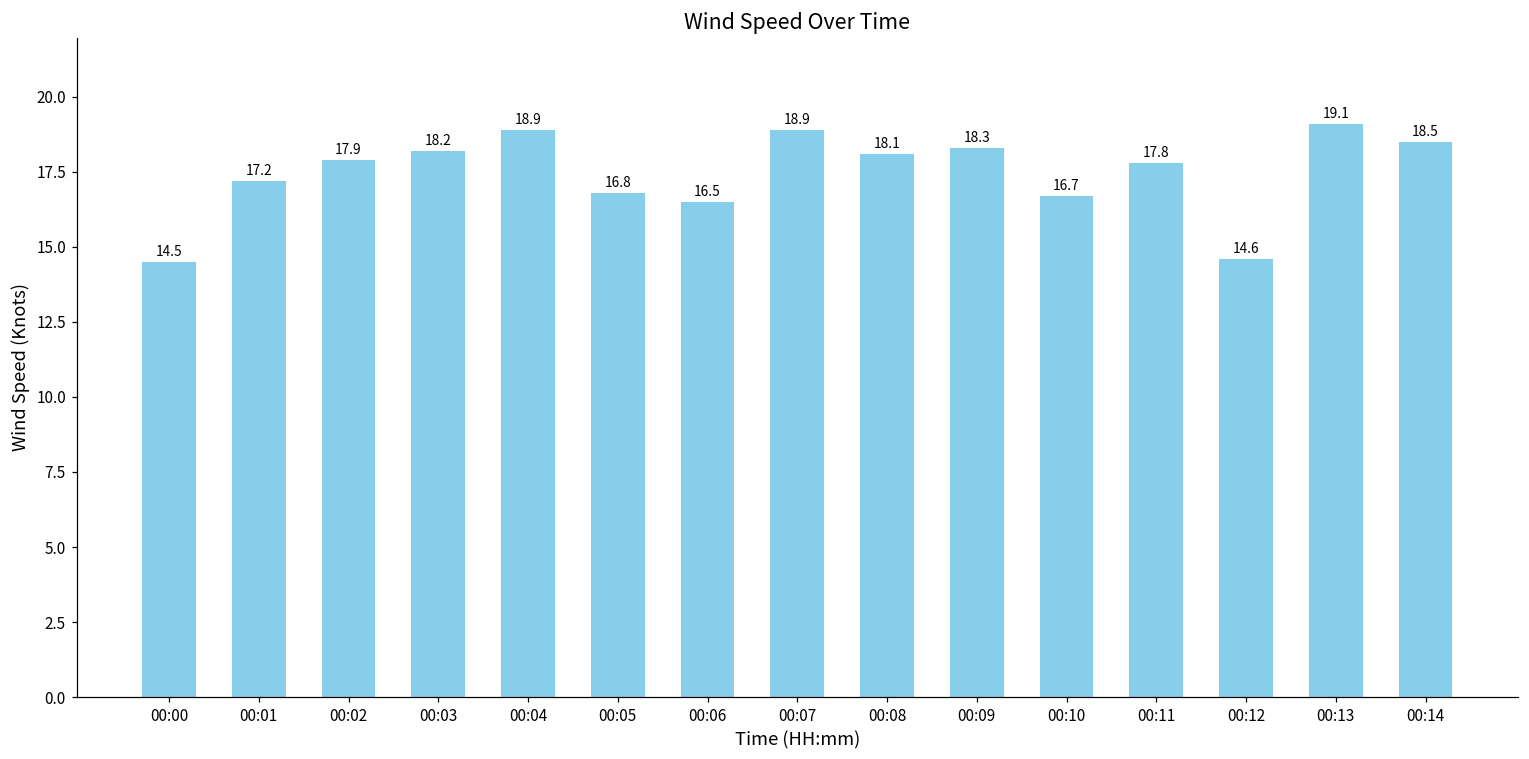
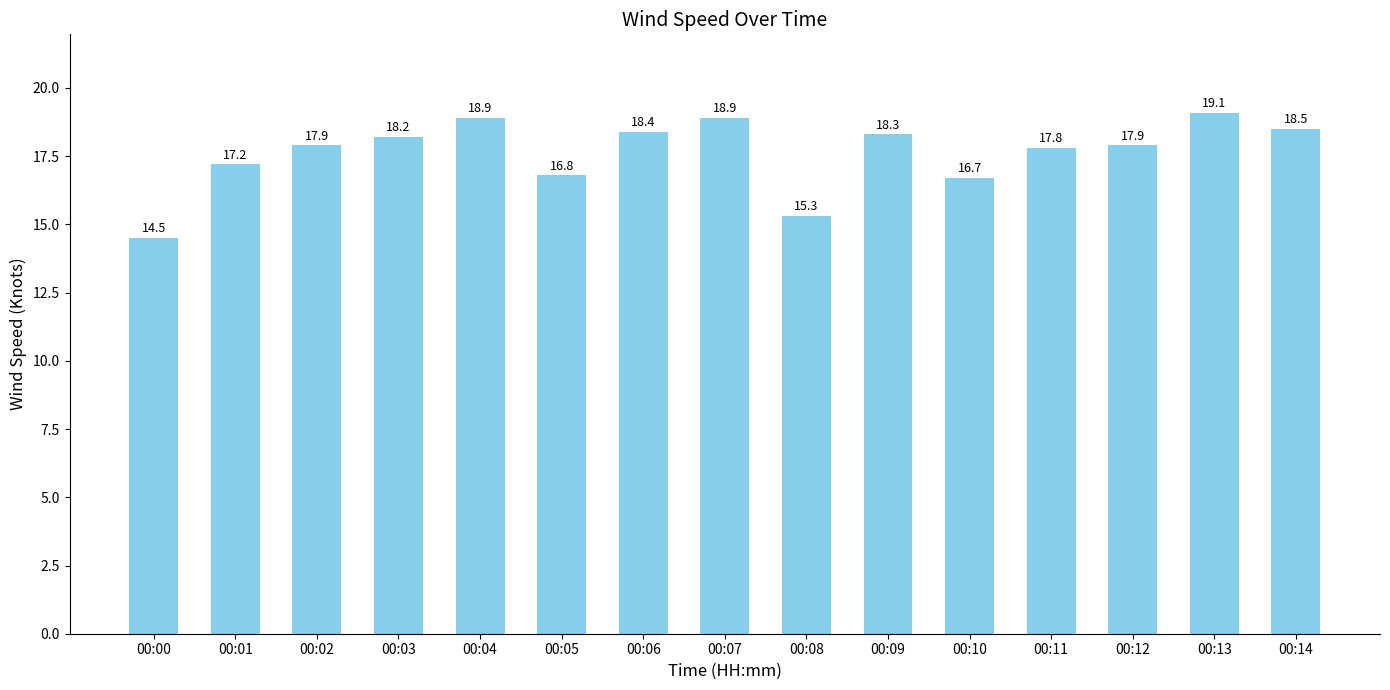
  {
    "00:00": 14.5,
    "00:01": 17.2,
    "00:02": 17.9,
    "00:03": 18.2,
    "00:04": 18.9,
    "00:05": 16.8,
-   "00:06": 16.5,
+   "00:06": 18.4,
    "00:07": 18.9,
-   "00:08": 18.1,
+   "00:08": 15.3,
    "00:09": 18.3,
    "00:10": 16.7,
    "00:11": 17.8,
-   "00:12": 14.6,
+   "00:12": 17.9,
    "00:13": 19.1,
    "00:14": 18.5
  }
